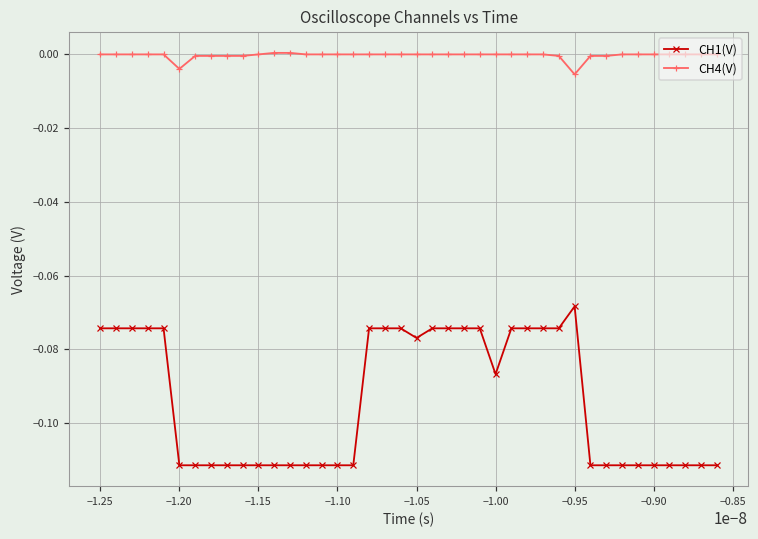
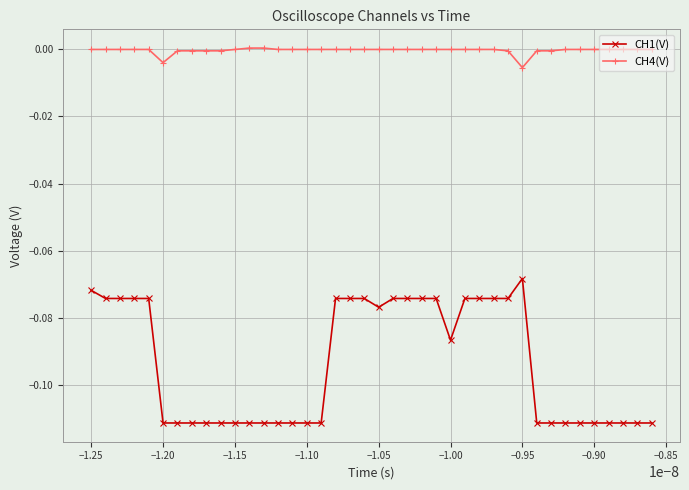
  {
    "CH1(V)": {
-     "−1.25": -0.074,
+     "−1.25": -0.072,
      "−1.20": -0.111,
      "−1.15": -0.111,
      "−1.10": -0.111,
      "−1.05": -0.077,
      "−1.00": -0.087,
      "−0.95": -0.068,
      "−0.90": -0.111
    },
    "CH4(V)": {
      "−1.25": 0.000,
      "−1.20": -0.004,
      "−1.15": 0.000,
      "−1.10": 0.000,
      "−1.05": 0.000,
      "−1.00": 0.000,
      "−0.95": -0.005,
      "−0.90": 0.000
    }
  }
